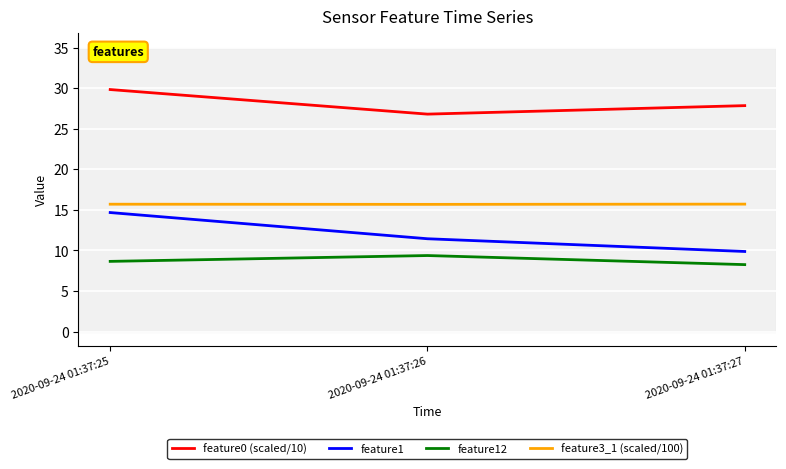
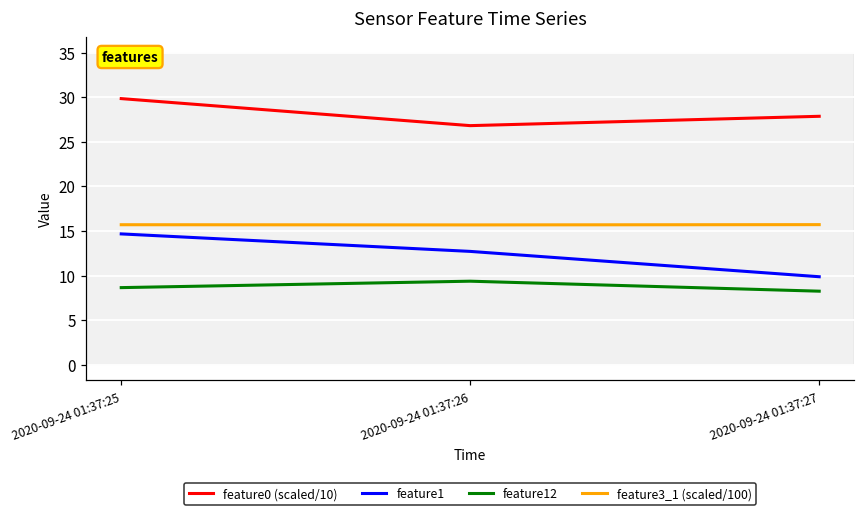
  {
    "feature0 (scaled/10)": {
      "2020-09-24 01:37:25": 30,
      "2020-09-24 01:37:26": 27,
      "2020-09-24 01:37:27": 28
    },
    "feature1": {
      "2020-09-24 01:37:25": 15,
-     "2020-09-24 01:37:26": 11,
+     "2020-09-24 01:37:26": 13,
      "2020-09-24 01:37:27": 10
    },
    "feature12": {
      "2020-09-24 01:37:25": 9,
      "2020-09-24 01:37:26": 9,
      "2020-09-24 01:37:27": 8
    },
    "feature3_1 (scaled/100)": {
      "2020-09-24 01:37:25": 16,
      "2020-09-24 01:37:26": 16,
      "2020-09-24 01:37:27": 16
    }
  }
